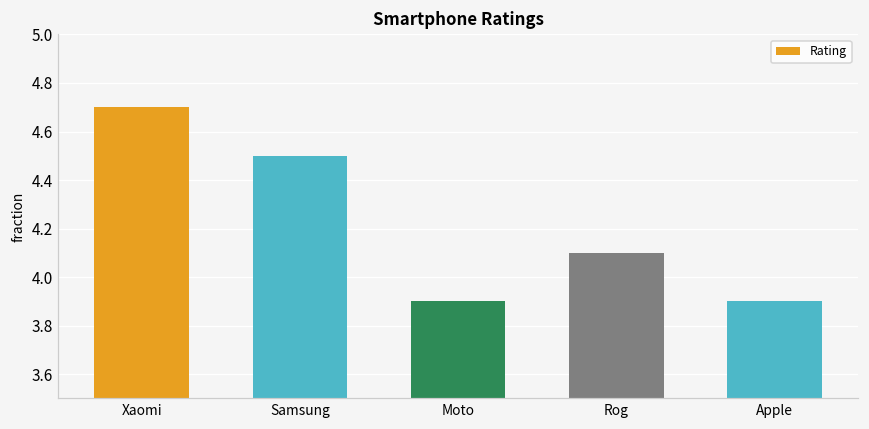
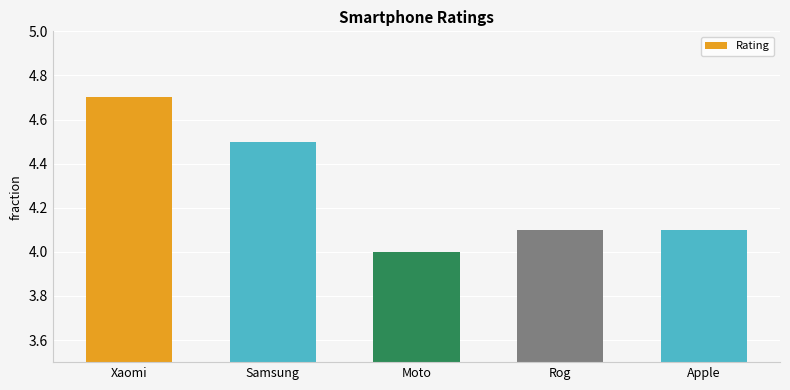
  {
    "Xaomi": 4.7,
    "Samsung": 4.5,
-   "Moto": 3.9,
+   "Moto": 4.0,
    "Rog": 4.1,
-   "Apple": 3.9
+   "Apple": 4.1
  }
